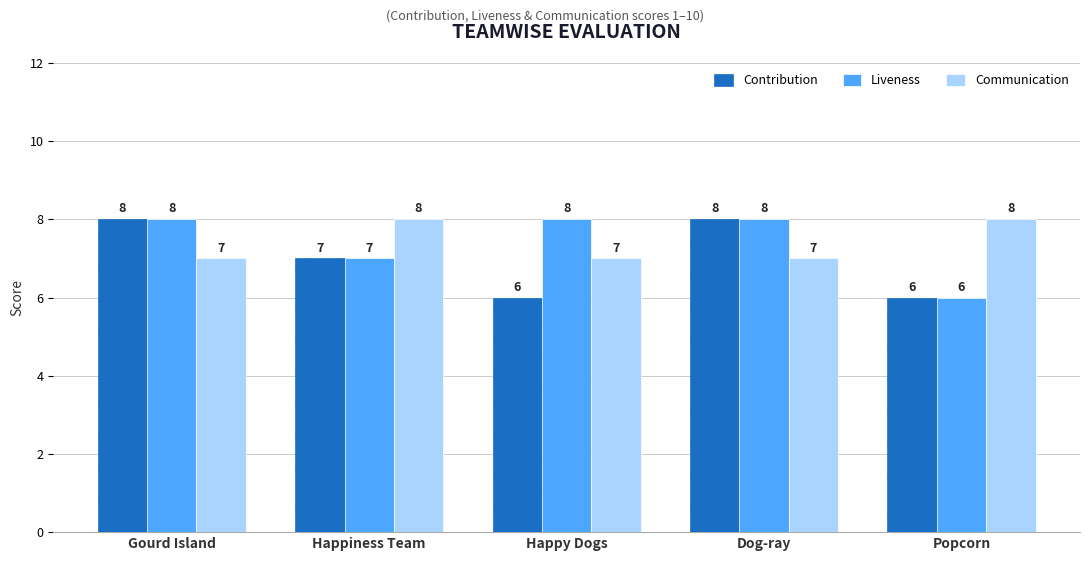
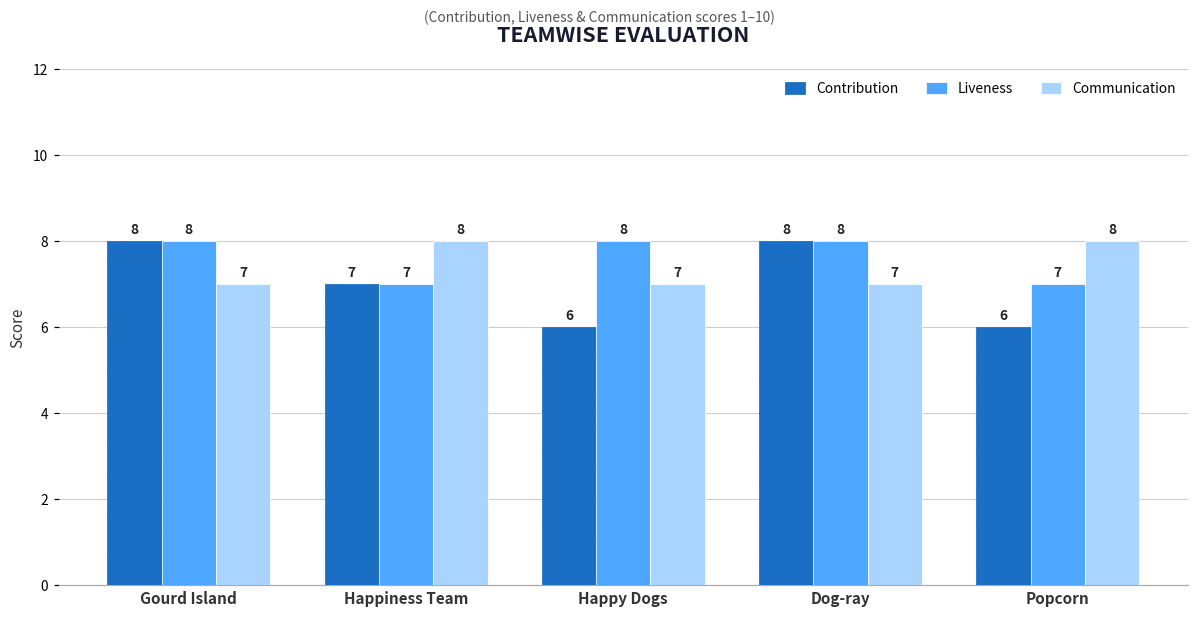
  {
    "Contribution": {
      "Gourd Island": 8,
      "Happiness Team": 7,
      "Happy Dogs": 6,
      "Dog-ray": 8,
      "Popcorn": 6
    },
    "Liveness": {
      "Gourd Island": 8,
      "Happiness Team": 7,
      "Happy Dogs": 8,
      "Dog-ray": 8,
-     "Popcorn": 6
+     "Popcorn": 7
    },
    "Communication": {
      "Gourd Island": 7,
      "Happiness Team": 8,
      "Happy Dogs": 7,
      "Dog-ray": 7,
      "Popcorn": 8
    }
  }
